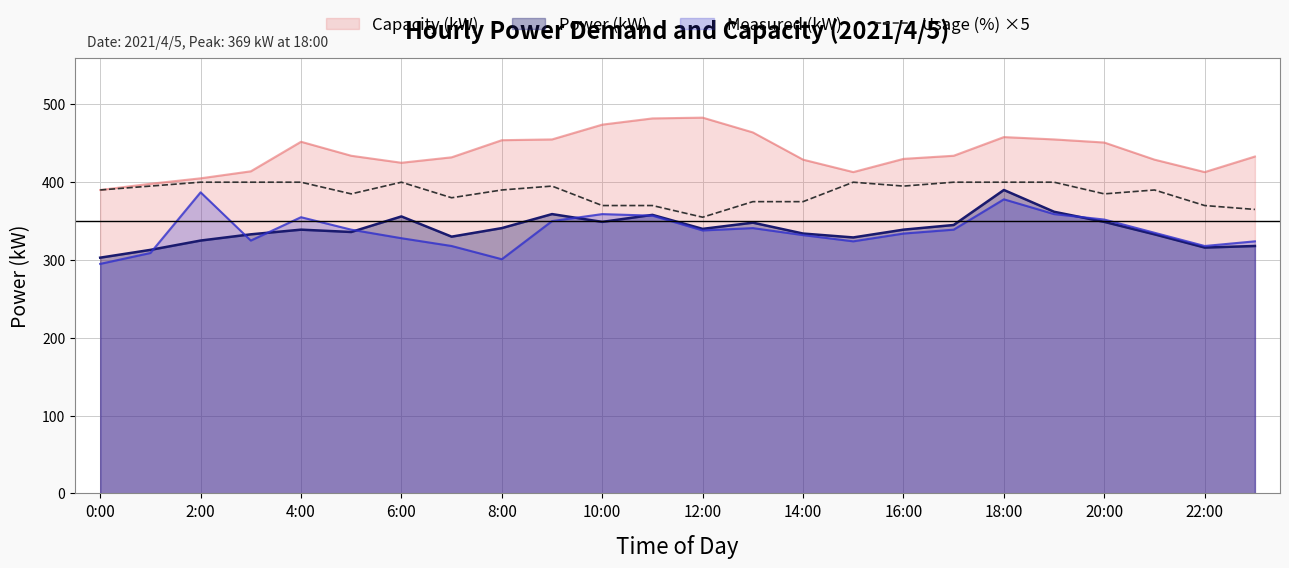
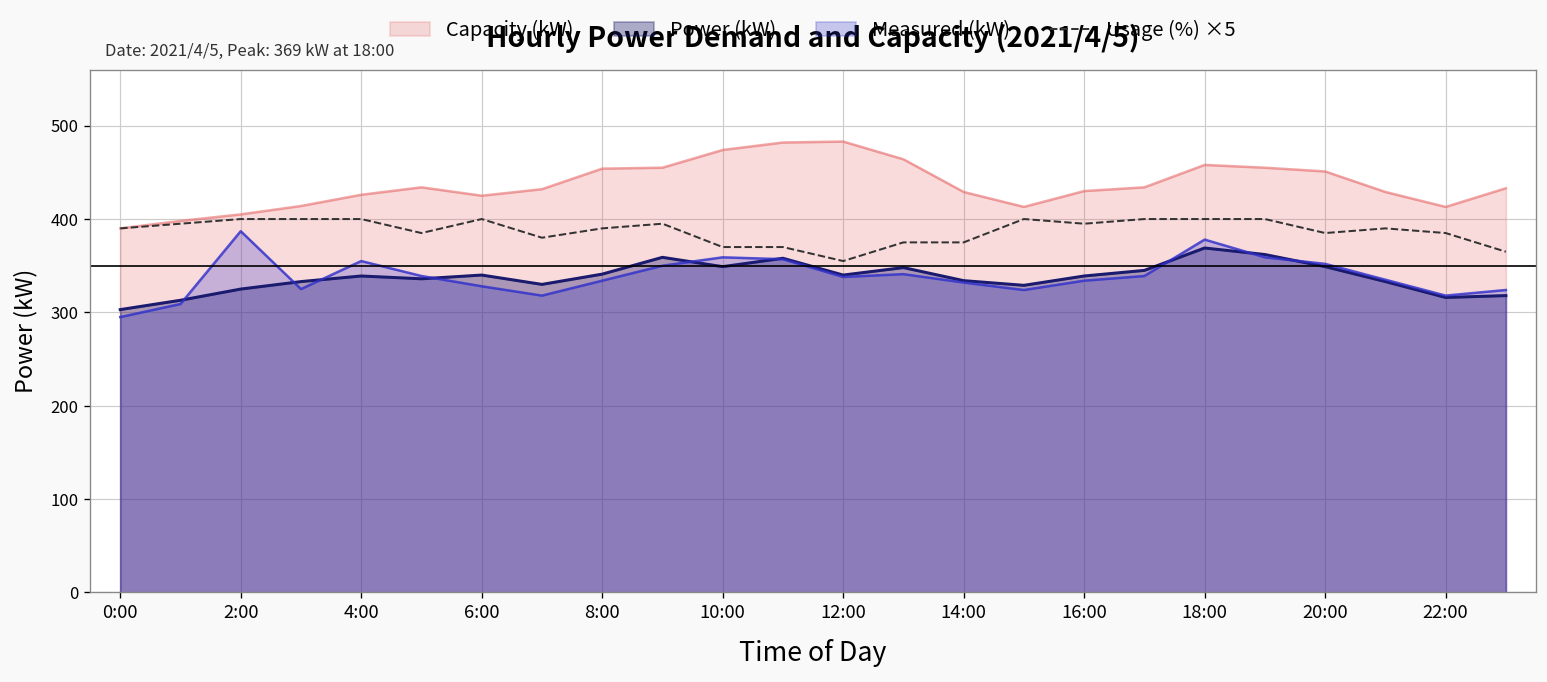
  {
    "Capacity (kW)": {
      "2:00": 410,
-     "4:00": 450,
+     "4:00": 430,
      "6:00": 430,
      "8:00": 450,
      "10:00": 470,
      "12:00": 480,
      "14:00": 430,
      "16:00": 430,
      "18:00": 460,
      "20:00": 450,
      "22:00": 410
    },
    "Power (kW)": {
      "0:00": 300,
      "2:00": 330,
      "4:00": 340,
-     "6:00": 360,
+     "6:00": 340,
      "8:00": 340,
      "10:00": 350,
      "16:00": 340,
-     "18:00": 390
+     "18:00": 370
    },
    "Measured (kW)": {
      "0:00": 300,
      "2:00": 390,
      "4:00": 360,
      "6:00": 330,
-     "8:00": 300,
+     "8:00": 330,
      "10:00": 360,
      "16:00": 330,
      "18:00": 380
    },
    "Usage (%) ×5": {
      "2:00": 400,
      "4:00": 400,
      "6:00": 400,
      "8:00": 390,
      "10:00": 370,
      "12:00": 360,
      "14:00": 380,
      "16:00": 400,
      "18:00": 400,
      "20:00": 390,
-     "22:00": 370
+     "22:00": 390
    }
  }
